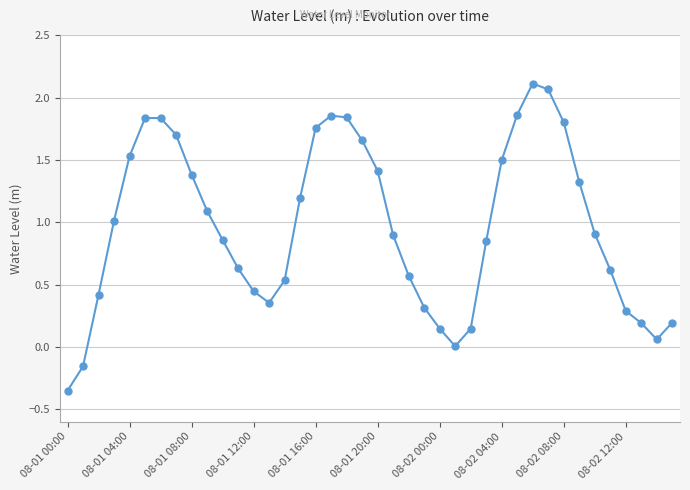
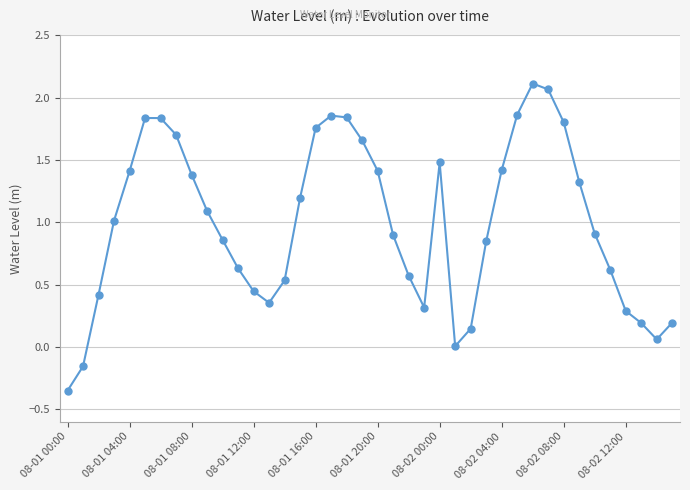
  {
    "08-01 00:00": -0.35,
-   "08-01 04:00": 1.53,
+   "08-01 04:00": 1.41,
    "08-01 08:00": 1.38,
    "08-01 12:00": 0.45,
    "08-01 16:00": 1.76,
    "08-01 20:00": 1.41,
-   "08-02 00:00": 0.15,
-   "08-02 04:00": 1.50,
+   "08-02 00:00": 1.48,
+   "08-02 04:00": 1.42,
    "08-02 08:00": 1.80,
    "08-02 12:00": 0.29
  }
